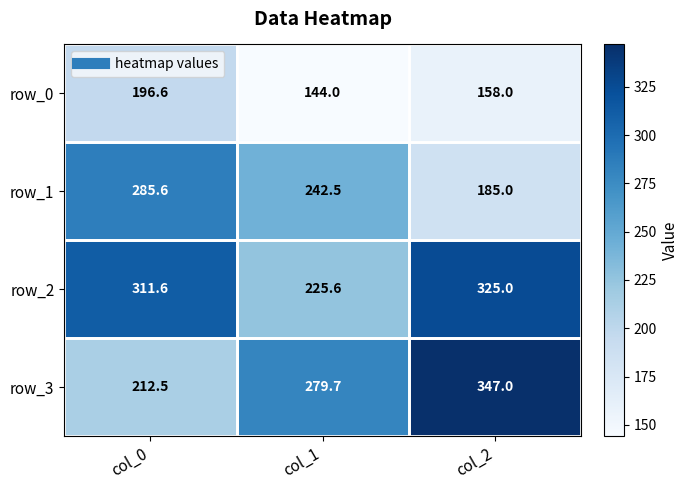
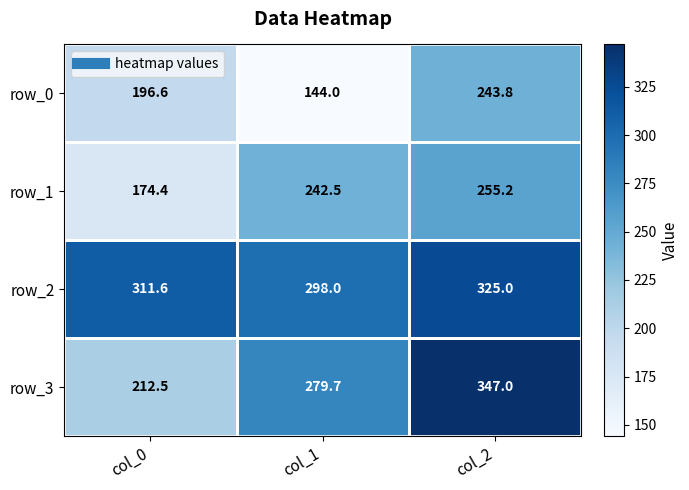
  {
    "row_0": {
      "col_0": 196.6,
      "col_1": 144.0,
-     "col_2": 158.0
+     "col_2": 243.8
    },
    "row_1": {
-     "col_0": 285.6,
+     "col_0": 174.4,
      "col_1": 242.5,
-     "col_2": 185.0
+     "col_2": 255.2
    },
    "row_2": {
      "col_0": 311.6,
-     "col_1": 225.6,
+     "col_1": 298.0,
      "col_2": 325.0
    },
    "row_3": {
      "col_0": 212.5,
      "col_1": 279.7,
      "col_2": 347.0
    }
  }
